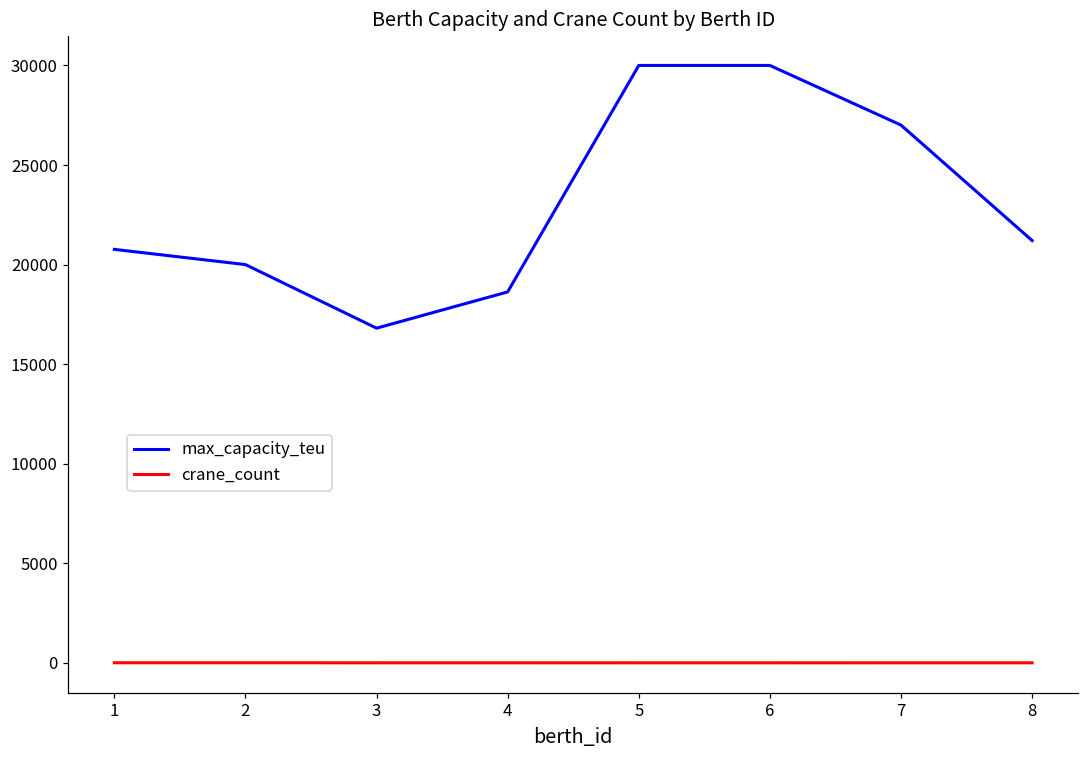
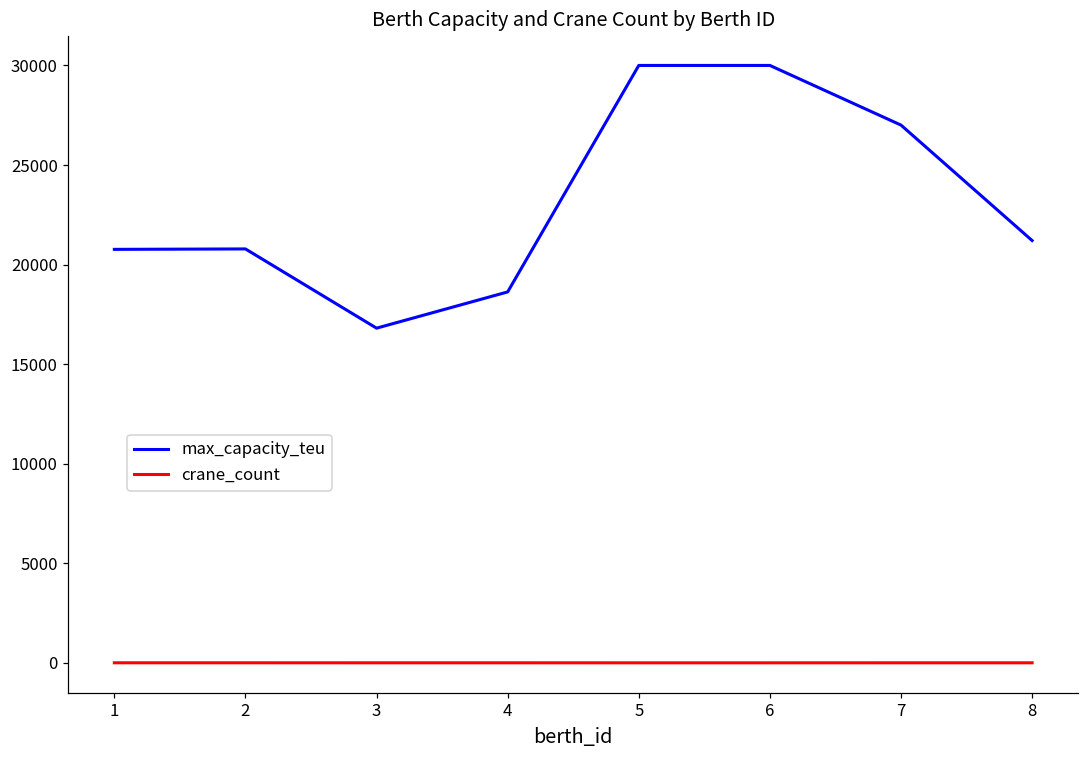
  {
    "max_capacity_teu": {
      "1": 20800,
-     "2": 20000,
+     "2": 20800,
      "3": 16800,
      "4": 18600,
      "5": 30000,
      "6": 30000,
      "7": 27000,
      "8": 21200
    },
    "crane_count": {
      "1": 0,
      "2": 0,
      "3": 0,
      "4": 0,
      "5": 0,
      "6": 0,
      "7": 0,
      "8": 0
    }
  }
